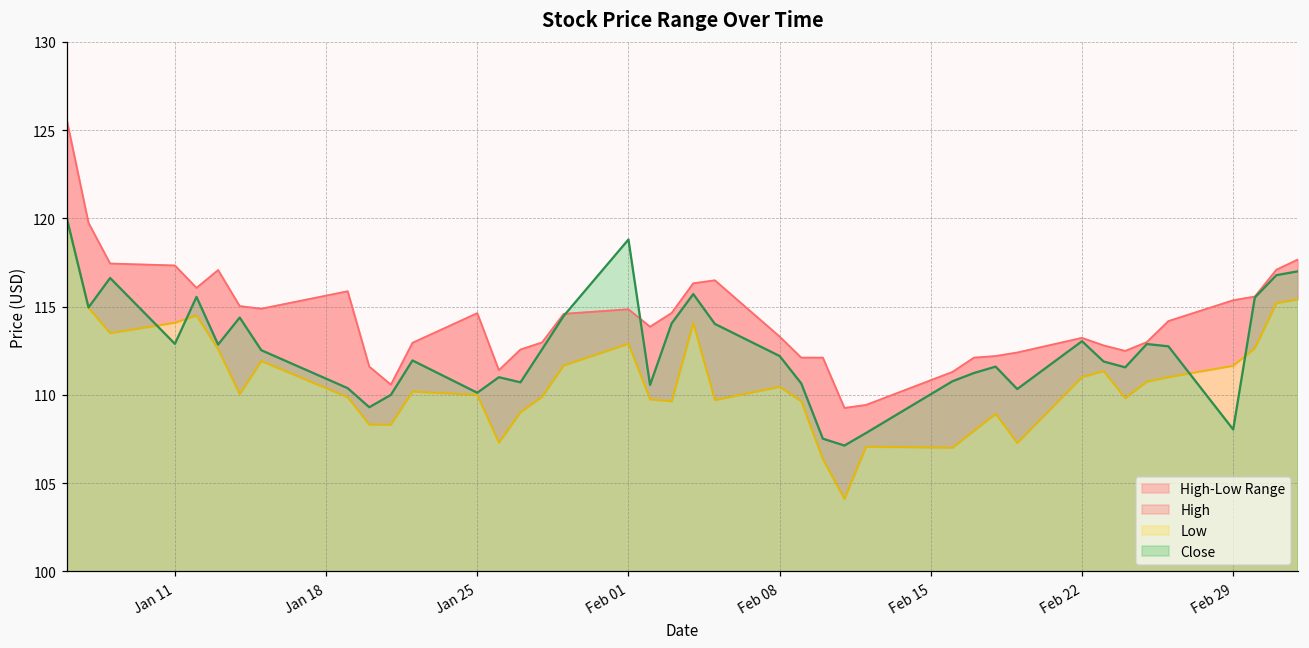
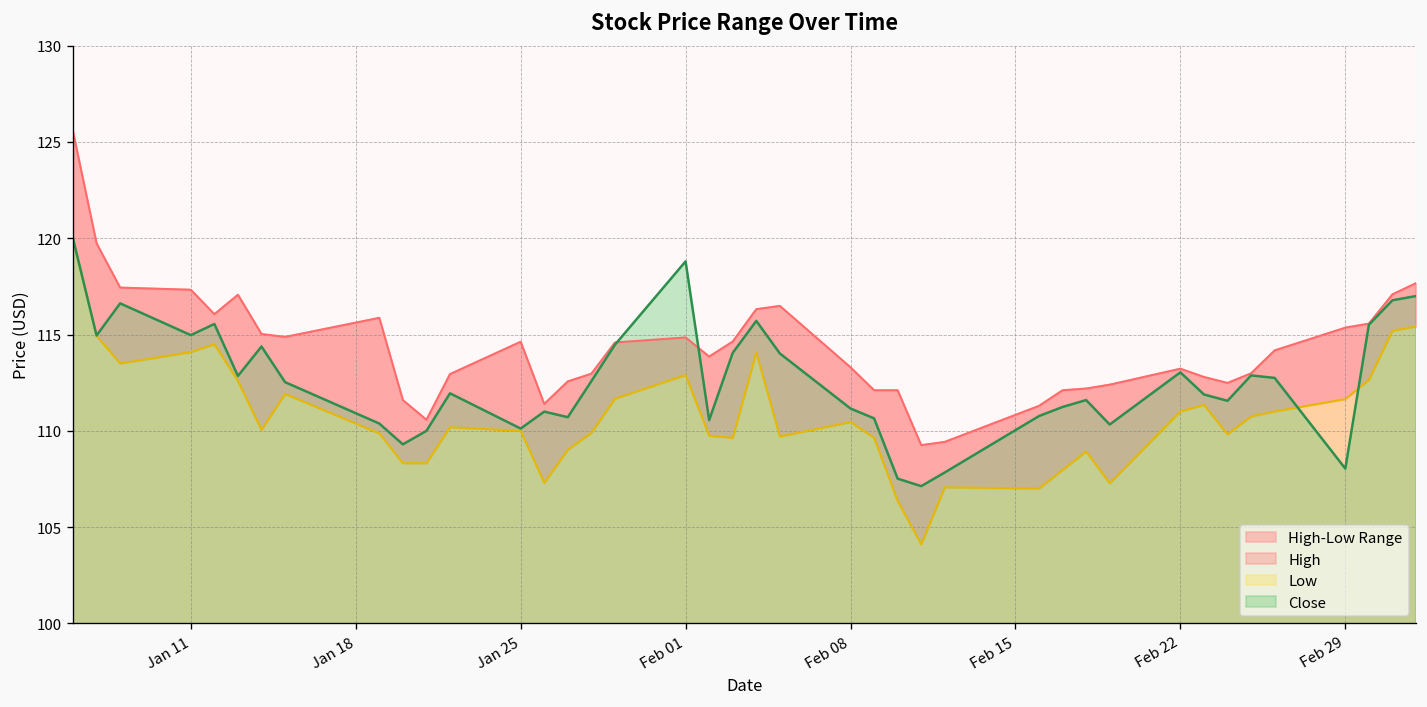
  {
    "Close": {
-     "Jan 11": 112.9,
+     "Jan 11": 115.0,
      "Feb 01": 118.8,
-     "Feb 08": 112.2,
+     "Feb 08": 111.2,
      "Feb 22": 113.0,
      "Feb 29": 108.0
    }
  }
